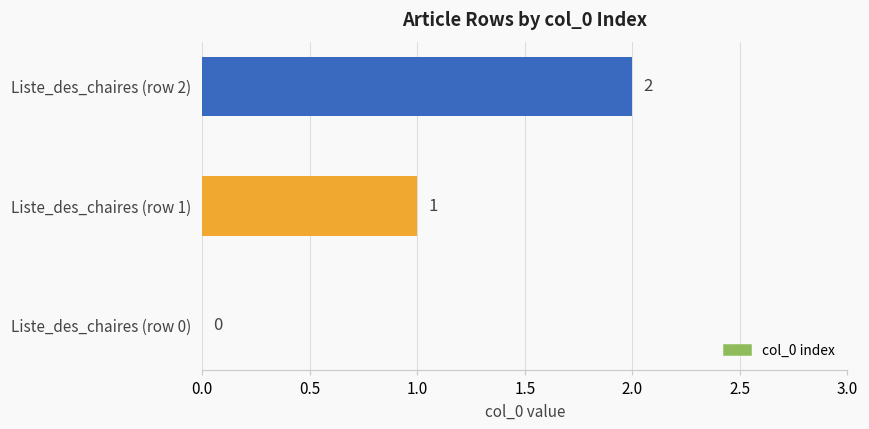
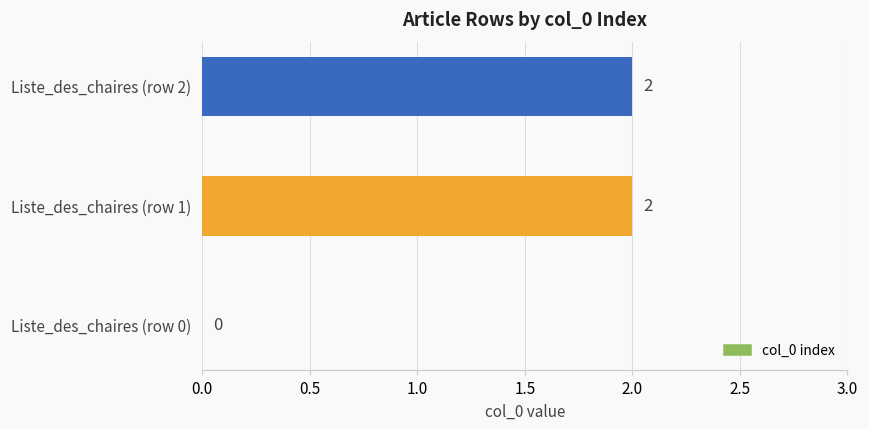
  {
    "Liste_des_chaires (row 2)": 2,
-   "Liste_des_chaires (row 1)": 1,
+   "Liste_des_chaires (row 1)": 2,
    "Liste_des_chaires (row 0)": 0
  }
